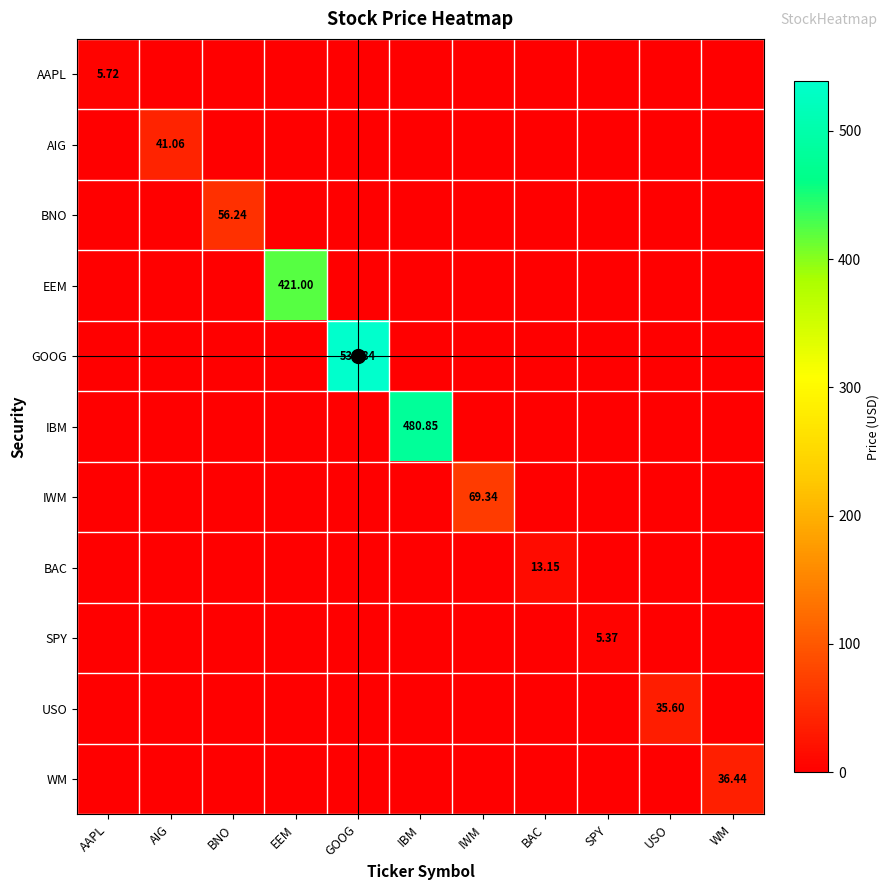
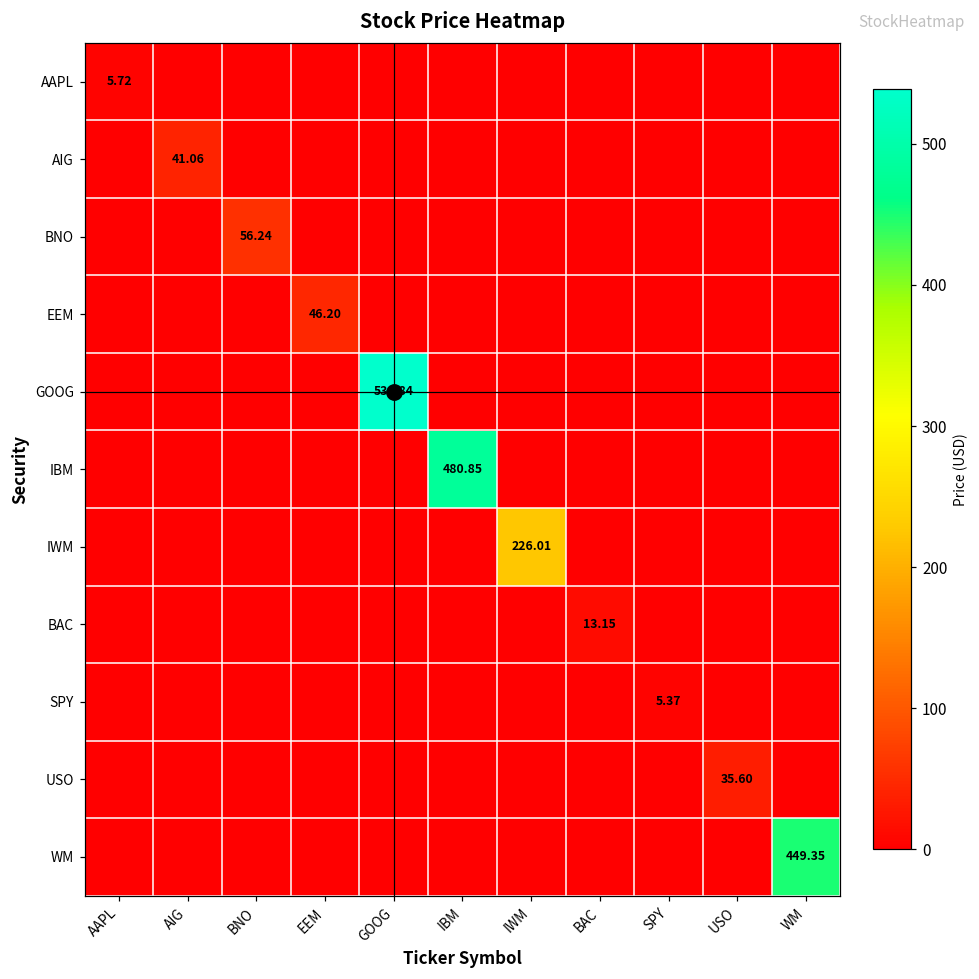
  {
    "AAPL": {
      "AAPL": 5.72
    },
    "AIG": {
      "AIG": 41.06
    },
    "BNO": {
      "BNO": 56.24
    },
    "EEM": {
-     "EEM": 421.00
+     "EEM": 46.20
    },
    "IBM": {
      "IBM": 480.85
    },
    "IWM": {
-     "IWM": 69.34
+     "IWM": 226.01
    },
    "BAC": {
      "BAC": 13.15
    },
    "SPY": {
      "SPY": 5.37
    },
    "USO": {
      "USO": 35.60
    },
    "WM": {
-     "WM": 36.44
+     "WM": 449.35
    }
  }
